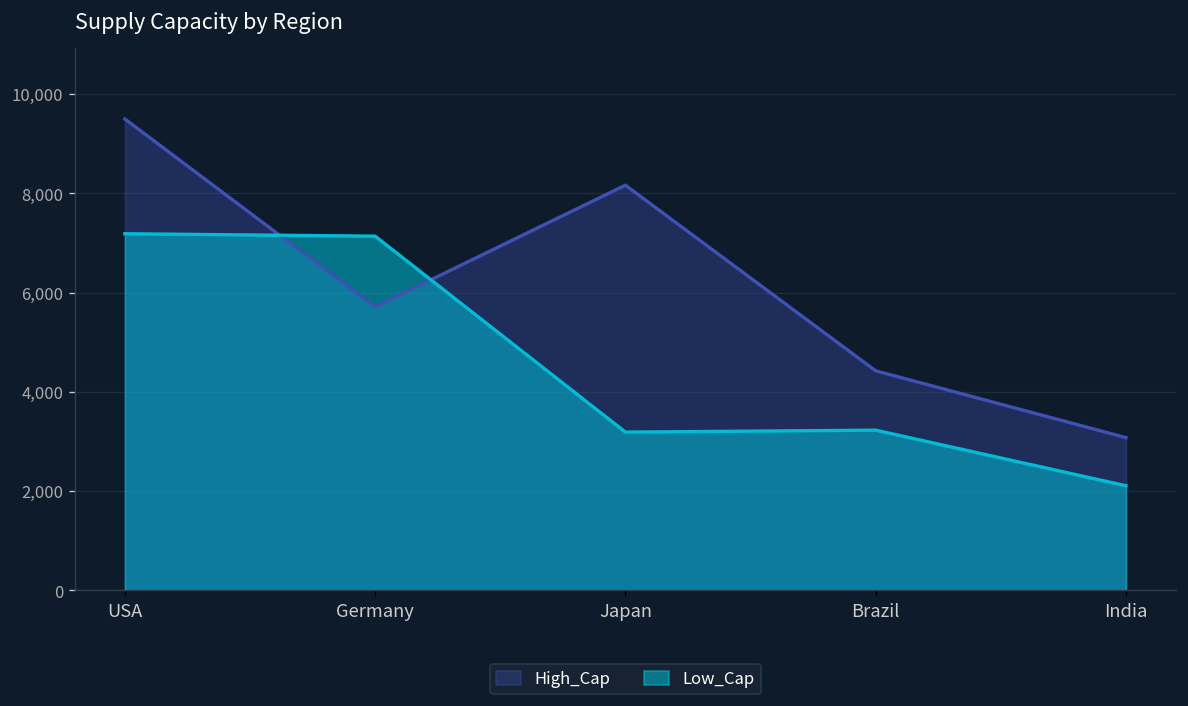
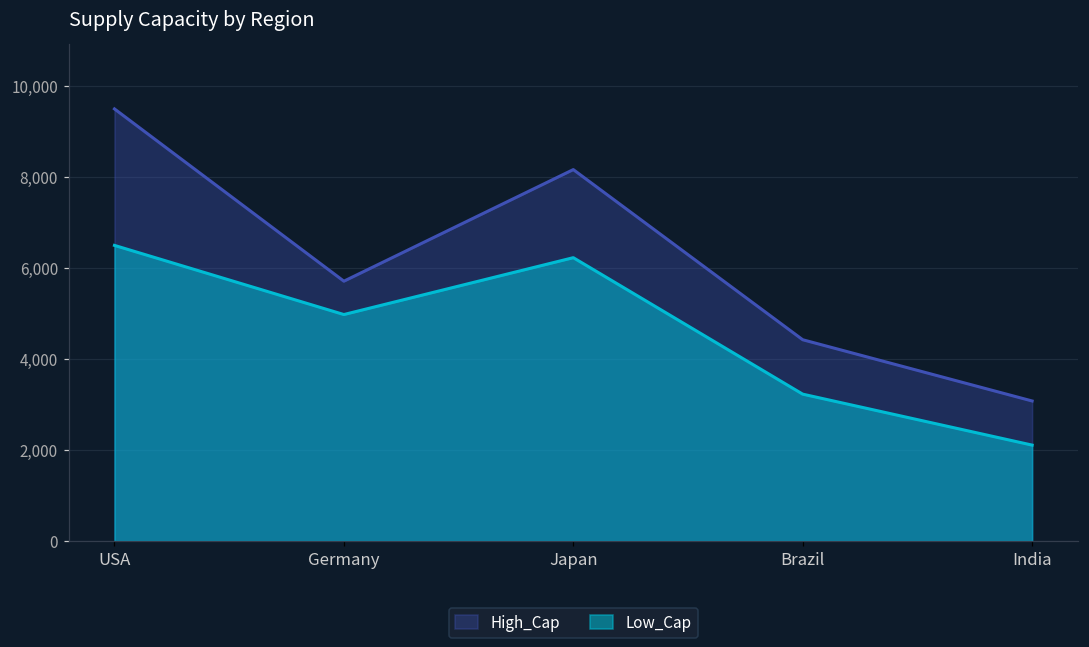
  {
    "High_Cap": {
      "USA": "9,500",
      "Germany": "5,700",
      "Japan": "8,200",
      "Brazil": "4,400",
      "India": "3,100"
    },
    "Low_Cap": {
-     "USA": "7,200",
-     "Germany": "7,100",
-     "Japan": "3,200",
+     "USA": "6,500",
+     "Germany": "5,000",
+     "Japan": "6,200",
      "Brazil": "3,200",
      "India": "2,100"
    }
  }
